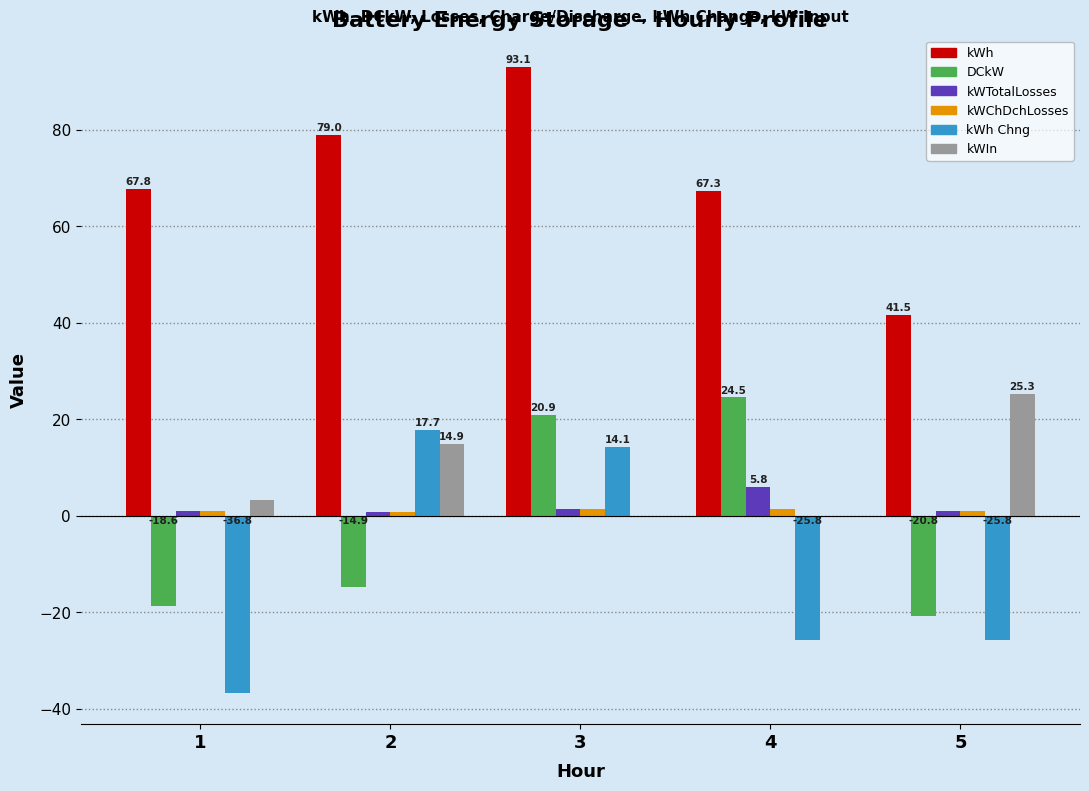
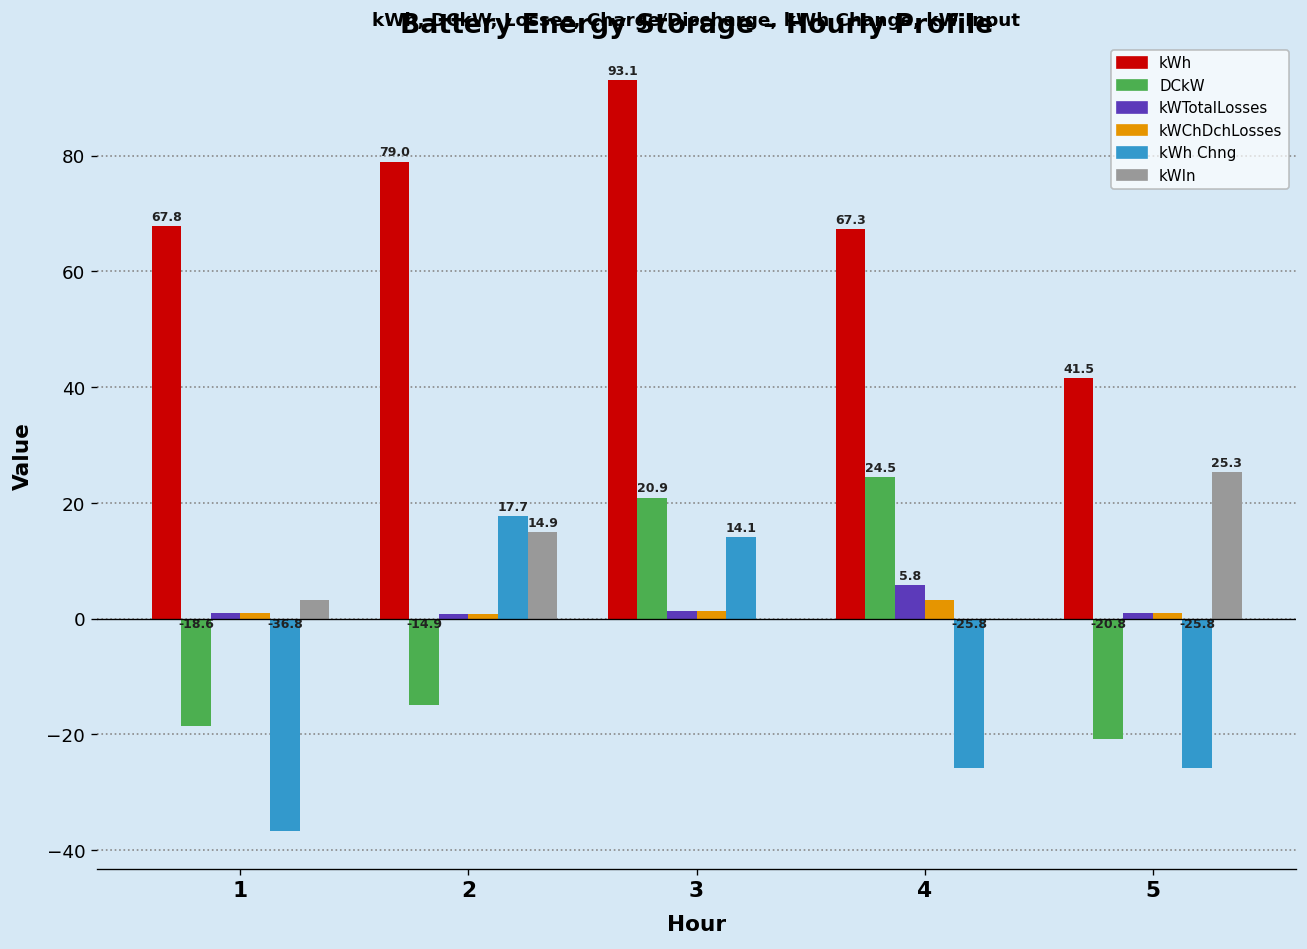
  {
    "kWh": {
      "1": 67.8,
      "2": 79.0,
      "3": 93.1,
      "4": 67.3,
      "5": 41.5
    },
    "DCkW": {
      "1": -18.6,
      "2": -14.9,
      "3": 20.9,
      "4": 24.5,
      "5": -20.8
    },
    "kWTotalLosses": {
      "4": 5.8
    },
    "kWChDchLosses": {
      "1": 1,
      "2": 1,
      "3": 1,
-     "4": 1,
+     "4": 3,
      "5": 1
    },
    "kWh Chng": {
      "1": -36.8,
      "2": 17.7,
      "3": 14.1,
      "4": -25.8,
      "5": -25.8
    },
    "kWIn": {
      "2": 14.9,
      "5": 25.3
    }
  }
